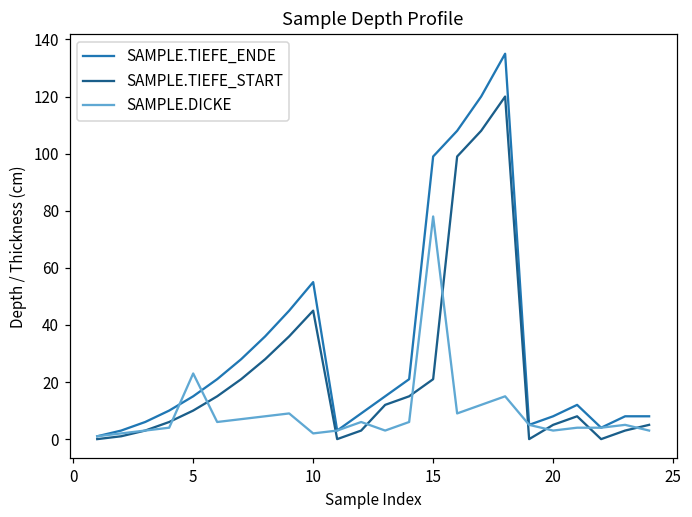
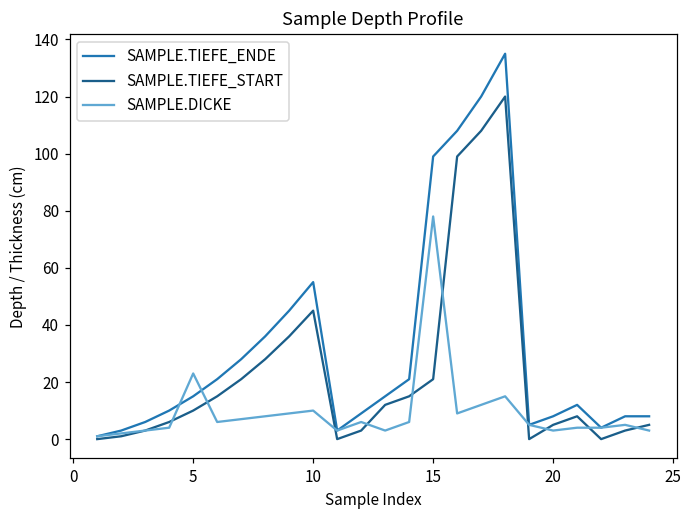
  {
    "SAMPLE.DICKE": {
      "5": 23,
-     "10": 2,
+     "10": 10,
      "15": 78,
      "20": 3
    }
  }
